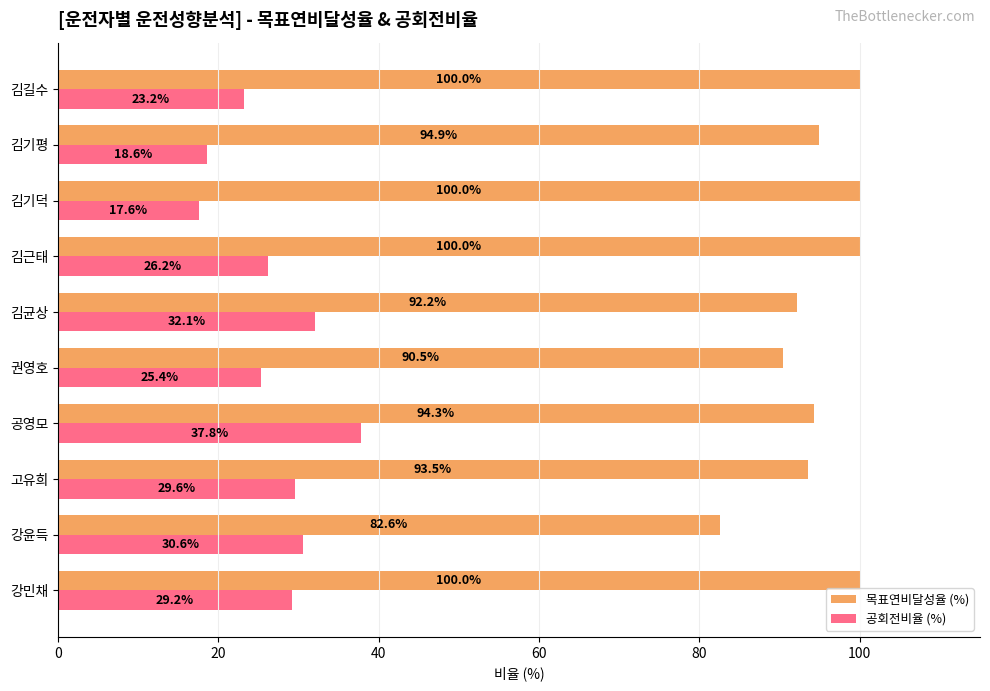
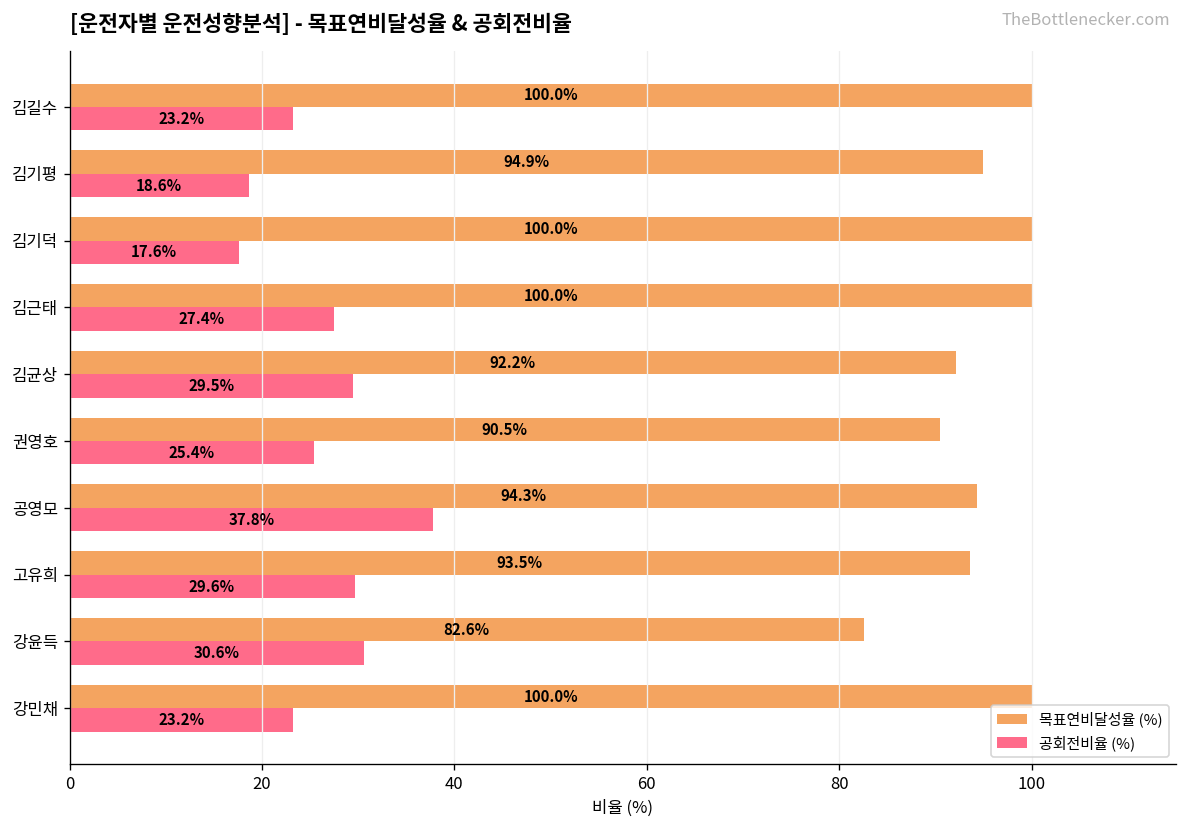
  {
    "목표연비달성율 (%)": {
      "김길수": "100.0%",
      "김기평": "94.9%",
      "김기덕": "100.0%",
      "김근태": "100.0%",
      "김균상": "92.2%",
      "권영호": "90.5%",
      "공영모": "94.3%",
      "고유희": "93.5%",
      "강윤득": "82.6%",
      "강민채": "100.0%"
    },
    "공회전비율 (%)": {
      "김길수": "23.2%",
      "김기평": "18.6%",
      "김기덕": "17.6%",
-     "김근태": "26.2%",
-     "김균상": "32.1%",
+     "김근태": "27.4%",
+     "김균상": "29.5%",
      "권영호": "25.4%",
      "공영모": "37.8%",
      "고유희": "29.6%",
      "강윤득": "30.6%",
-     "강민채": "29.2%"
+     "강민채": "23.2%"
    }
  }
